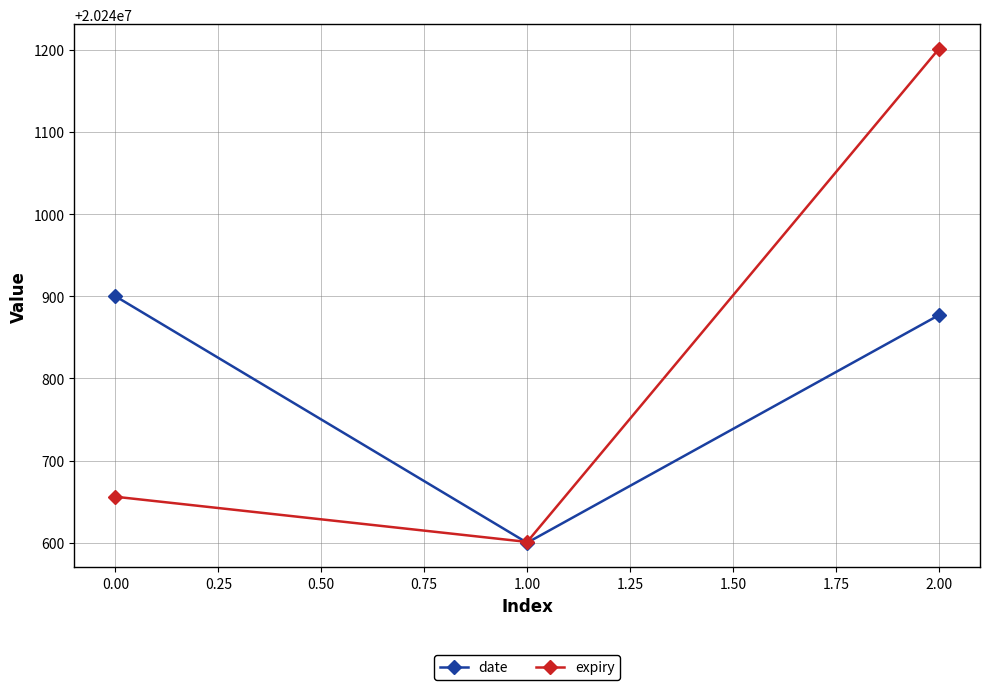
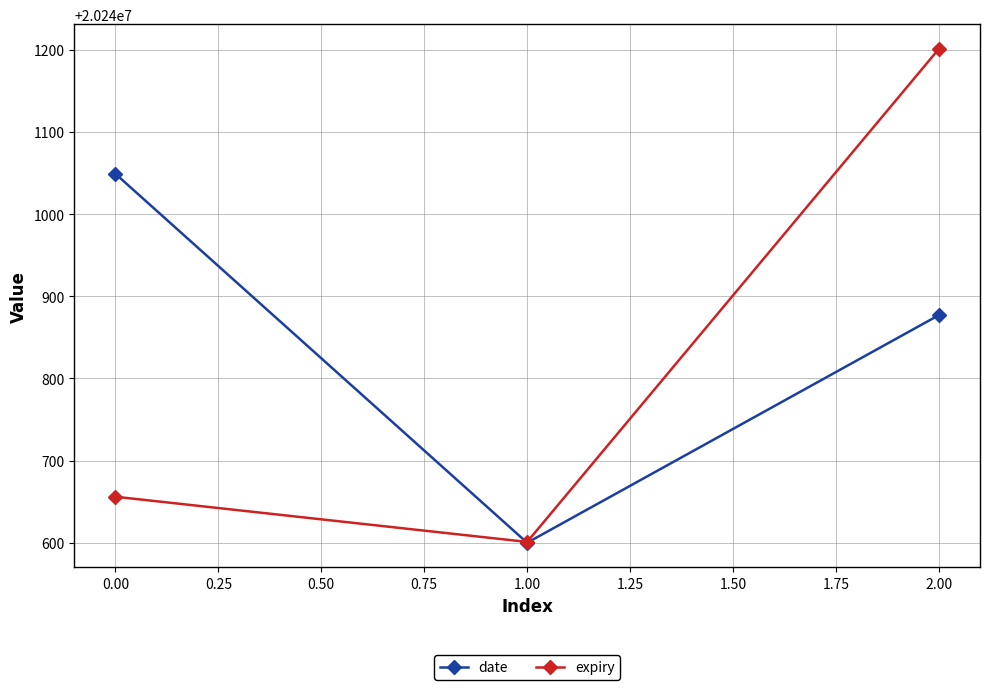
  {
    "date": {
-     "0.00": 20240900,
+     "0.00": 20241050,
      "2.00": 20240880
    },
    "expiry": {
      "0.00": 20240660,
      "2.00": 20241200
    }
  }
